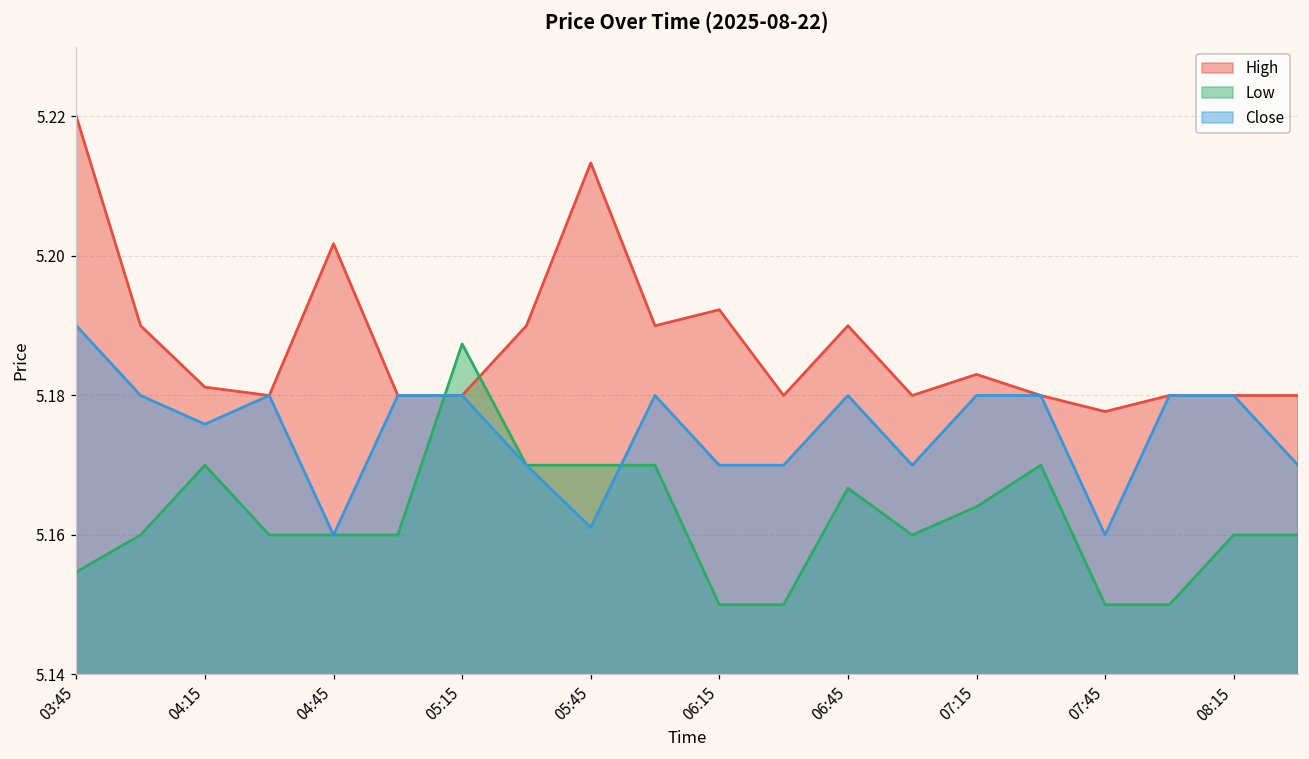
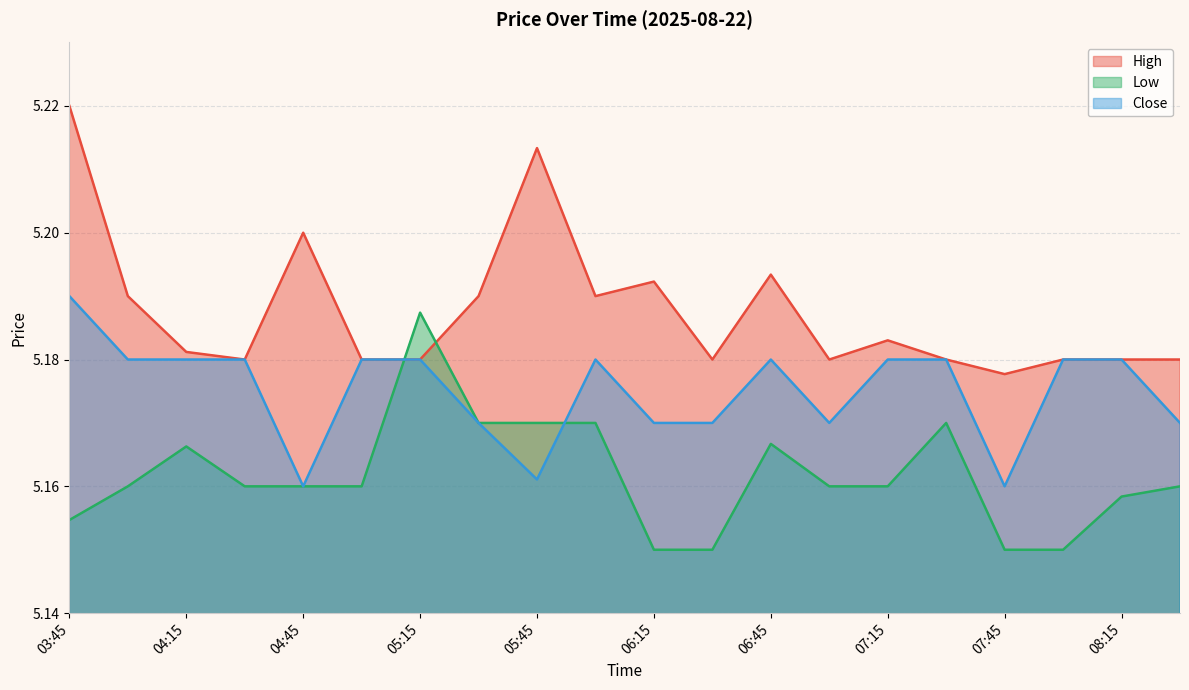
  {
    "High": {
      "03:45": 5.220,
      "04:15": 5.181,
-     "04:45": 5.202,
+     "04:45": 5.200,
      "05:45": 5.213,
      "06:15": 5.192,
-     "06:45": 5.190,
+     "06:45": 5.193,
      "07:15": 5.183,
      "07:45": 5.178
    },
    "Low": {
      "03:45": 5.155,
-     "04:15": 5.170,
+     "04:15": 5.166,
      "05:15": 5.187,
      "05:45": 5.170,
      "06:15": 5.150,
      "06:45": 5.167,
-     "07:15": 5.164,
+     "07:15": 5.160,
      "07:45": 5.150,
-     "08:15": 5.160
+     "08:15": 5.158
    },
    "Close": {
      "03:45": 5.190,
-     "04:15": 5.176,
+     "04:15": 5.180,
      "05:45": 5.161,
      "06:15": 5.170,
      "06:45": 5.180,
      "07:15": 5.180,
      "07:45": 5.160
    }
  }
